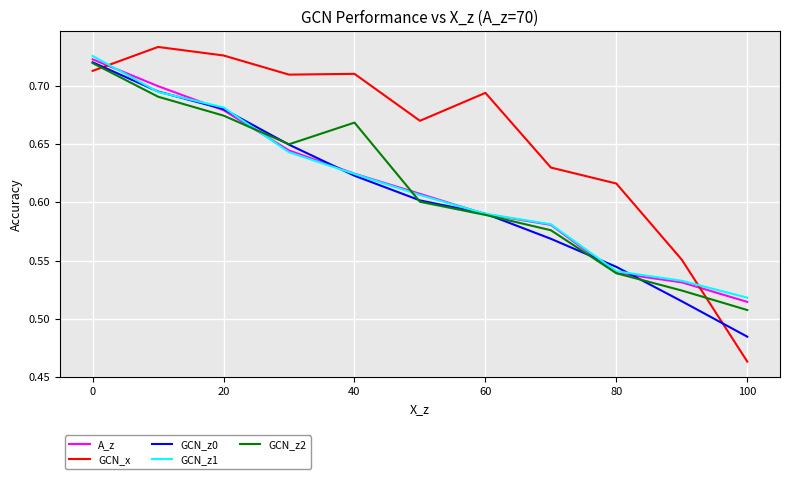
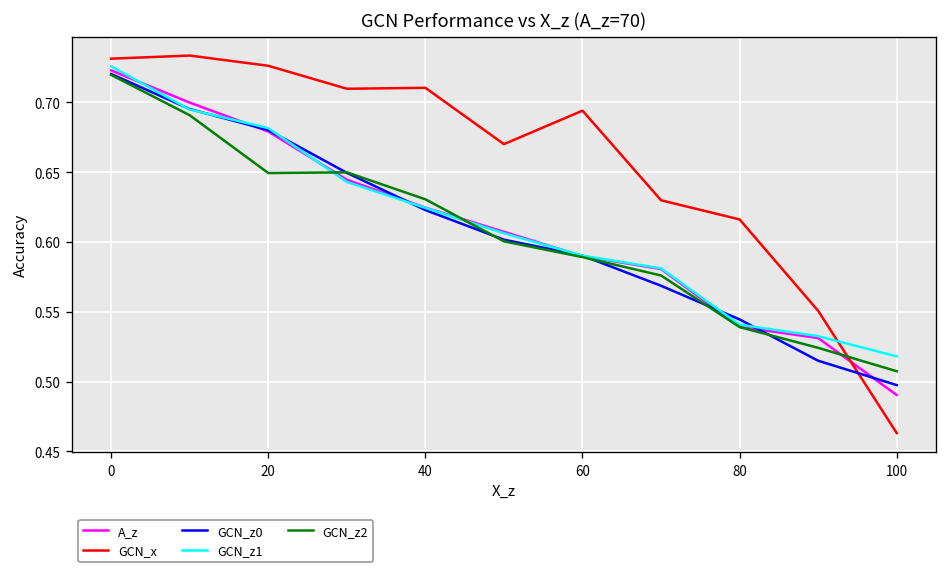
  {
    "A_z": {
      "0": 0.723,
-     "100": 0.514
+     "100": 0.490
    },
    "GCN_x": {
-     "0": 0.713,
+     "0": 0.731,
      "20": 0.726,
      "40": 0.710,
      "60": 0.694,
      "80": 0.616,
      "100": 0.463
    },
    "GCN_z0": {
      "80": 0.545,
-     "100": 0.485
+     "100": 0.498
    },
    "GCN_z1": {
      "0": 0.726,
      "100": 0.518
    },
    "GCN_z2": {
-     "20": 0.675,
-     "40": 0.669,
+     "20": 0.649,
+     "40": 0.631,
      "100": 0.507
    }
  }
